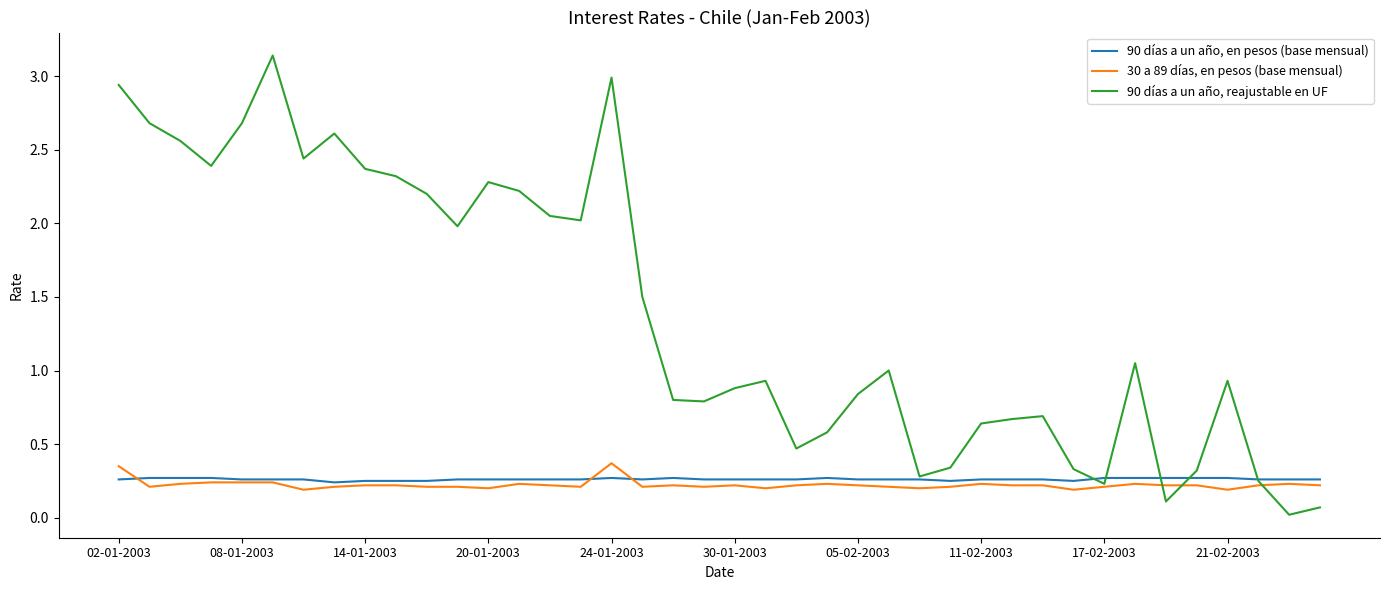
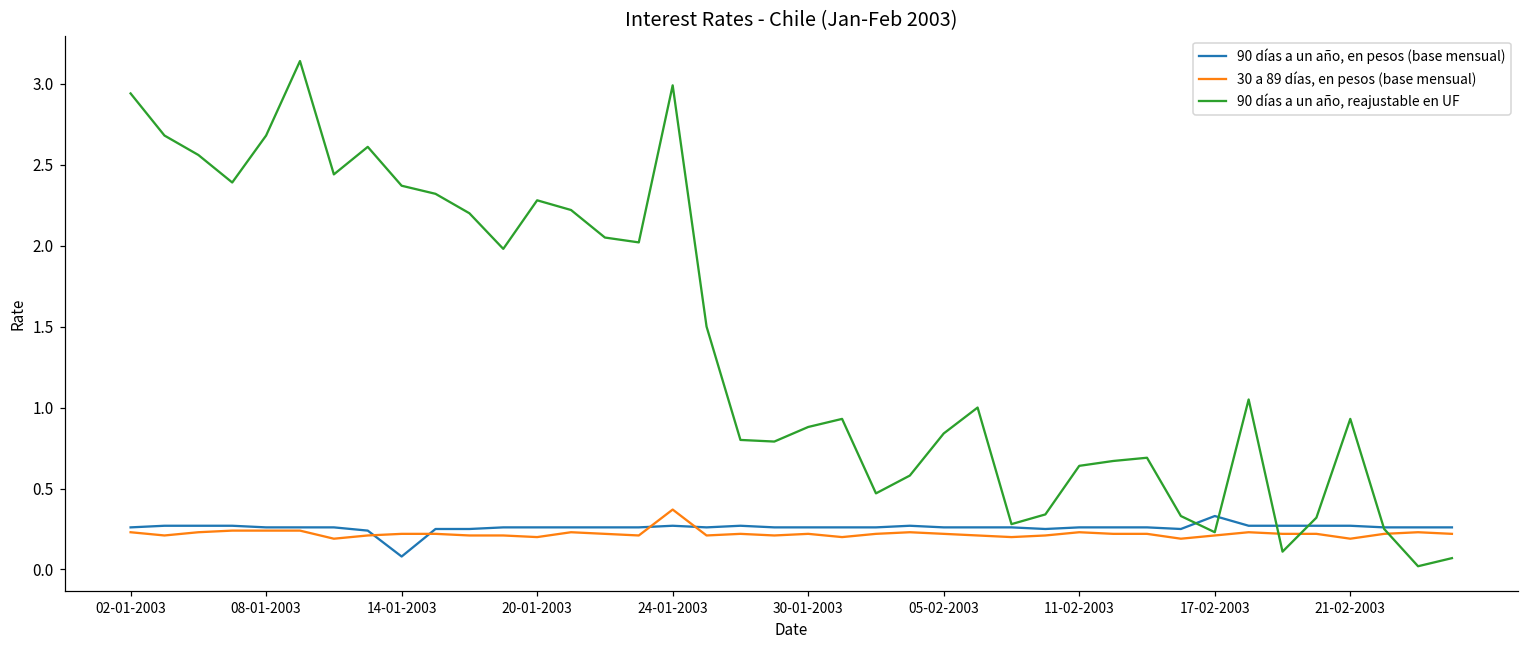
  {
    "90 días a un año, en pesos (base mensual)": {
      "02-01-2003": 0.26,
      "08-01-2003": 0.26,
-     "14-01-2003": 0.25,
+     "14-01-2003": 0.08,
      "20-01-2003": 0.26,
      "24-01-2003": 0.27,
      "30-01-2003": 0.26,
      "05-02-2003": 0.26,
      "11-02-2003": 0.26,
-     "17-02-2003": 0.27,
+     "17-02-2003": 0.33,
      "21-02-2003": 0.27
    },
    "30 a 89 días, en pesos (base mensual)": {
-     "02-01-2003": 0.35,
+     "02-01-2003": 0.23,
      "08-01-2003": 0.24,
      "14-01-2003": 0.22,
      "20-01-2003": 0.20,
      "24-01-2003": 0.37,
      "30-01-2003": 0.22,
      "05-02-2003": 0.22,
      "11-02-2003": 0.23,
      "17-02-2003": 0.21,
      "21-02-2003": 0.19
    },
    "90 días a un año, reajustable en UF": {
      "02-01-2003": 2.94,
      "08-01-2003": 2.68,
      "14-01-2003": 2.37,
      "20-01-2003": 2.28,
      "24-01-2003": 2.99,
      "30-01-2003": 0.88,
      "05-02-2003": 0.84,
      "11-02-2003": 0.64,
      "17-02-2003": 0.23,
      "21-02-2003": 0.93
    }
  }
